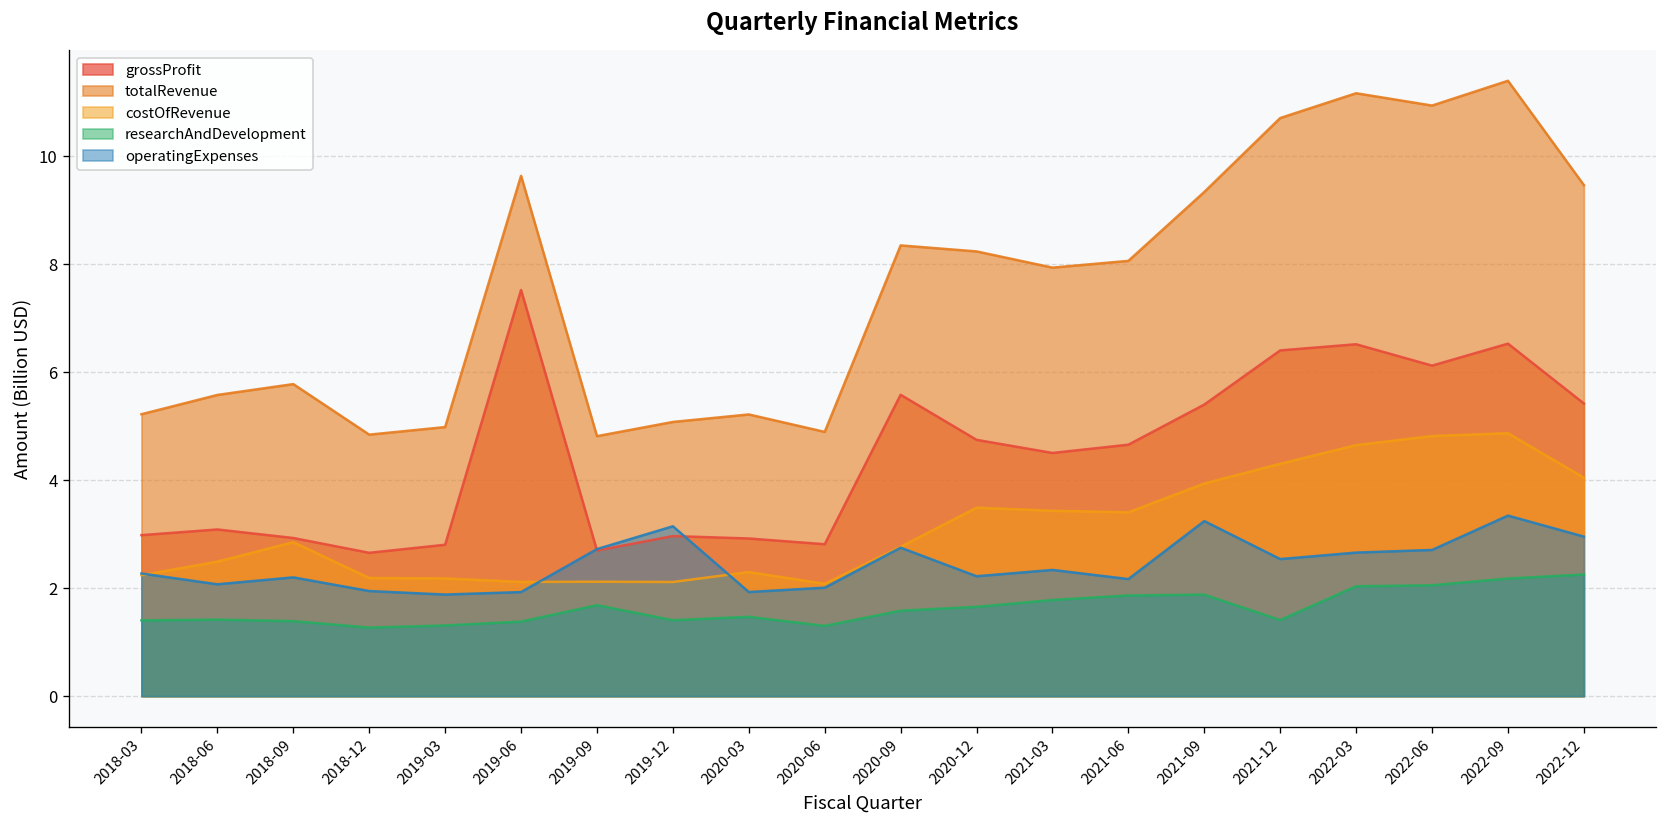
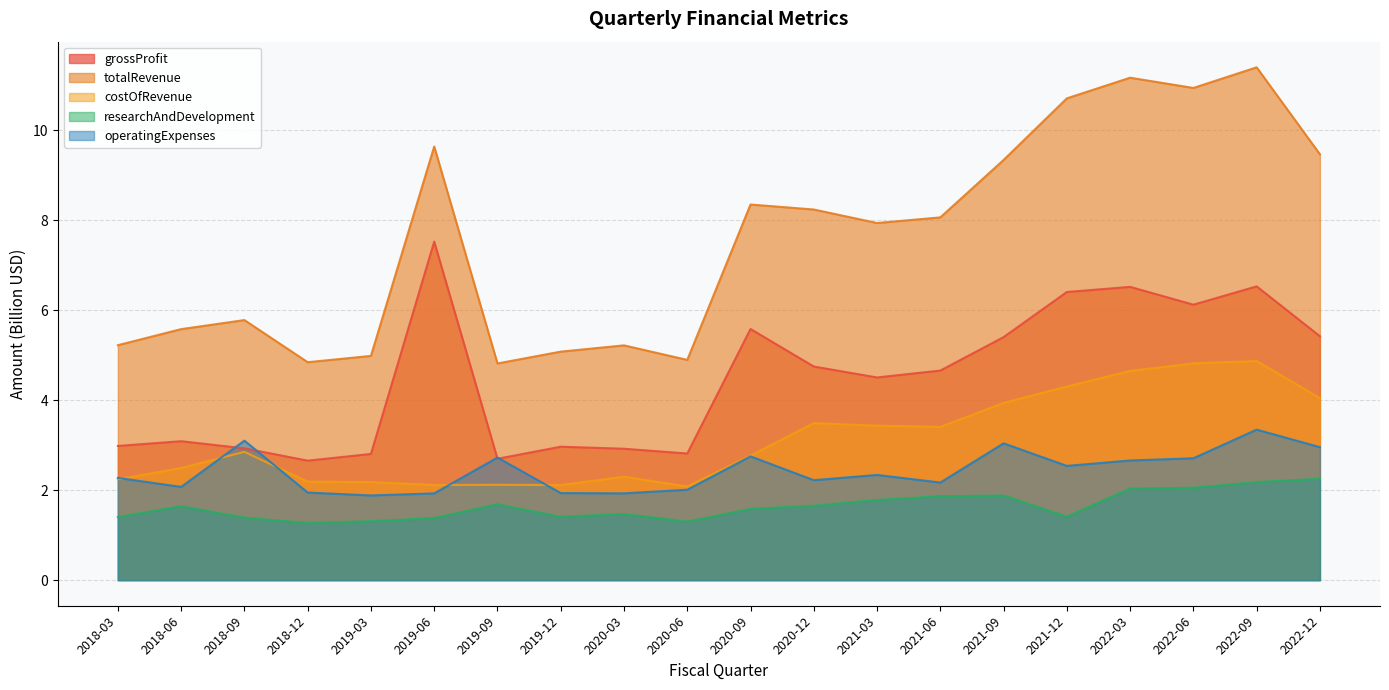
  {
    "researchAndDevelopment": {
      "2018-03": 1.4,
-     "2018-06": 1.4,
+     "2018-06": 1.6,
      "2018-09": 1.4,
      "2018-12": 1.3,
      "2019-03": 1.3,
      "2019-06": 1.4,
      "2019-09": 1.7,
      "2019-12": 1.4,
      "2020-03": 1.5,
      "2020-06": 1.3,
      "2020-09": 1.6,
      "2020-12": 1.7,
      "2021-03": 1.8,
      "2021-06": 1.9,
      "2021-09": 1.9,
      "2021-12": 1.4,
      "2022-03": 2.0,
      "2022-06": 2.1,
      "2022-09": 2.2,
      "2022-12": 2.3
    },
    "operatingExpenses": {
      "2018-06": 2.1,
-     "2018-09": 2.2,
+     "2018-09": 3.1,
      "2018-12": 1.9,
      "2019-03": 1.9,
      "2019-06": 1.9,
-     "2019-12": 3.1,
+     "2019-12": 1.9,
      "2020-03": 1.9,
      "2020-06": 2.0,
      "2020-12": 2.2,
      "2021-03": 2.3,
      "2021-06": 2.2,
-     "2021-09": 3.2,
+     "2021-09": 3.0,
      "2021-12": 2.5,
      "2022-03": 2.7,
      "2022-06": 2.7,
      "2022-09": 3.3,
      "2022-12": 3.0
    }
  }
